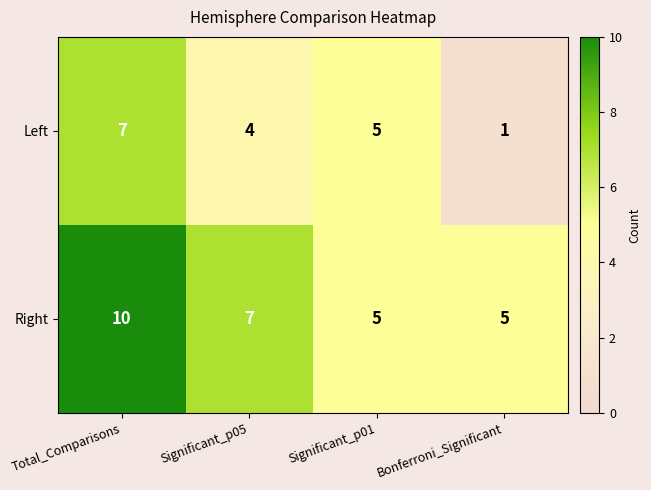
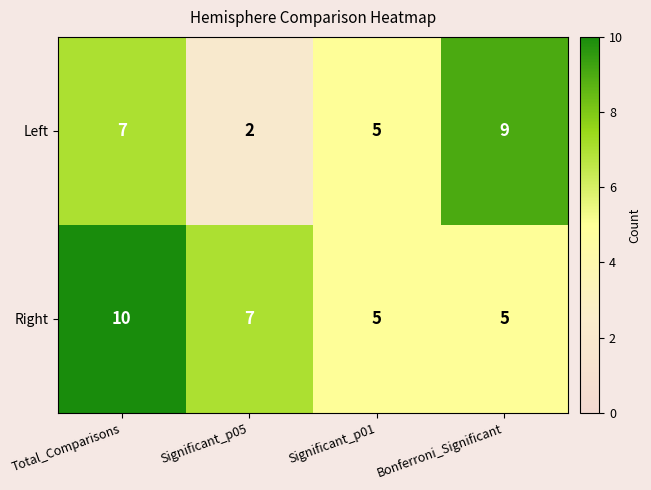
  {
    "Left": {
      "Total_Comparisons": 7,
-     "Significant_p05": 4,
+     "Significant_p05": 2,
      "Significant_p01": 5,
-     "Bonferroni_Significant": 1
+     "Bonferroni_Significant": 9
    },
    "Right": {
      "Total_Comparisons": 10,
      "Significant_p05": 7,
      "Significant_p01": 5,
      "Bonferroni_Significant": 5
    }
  }
